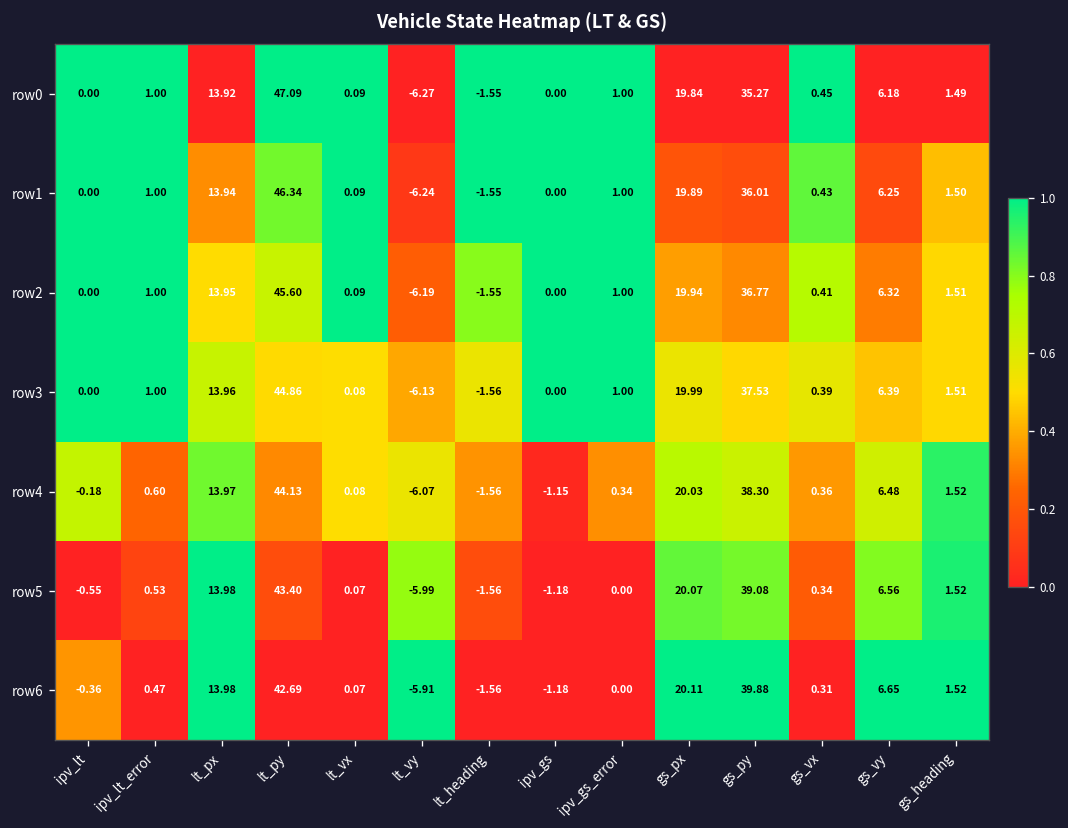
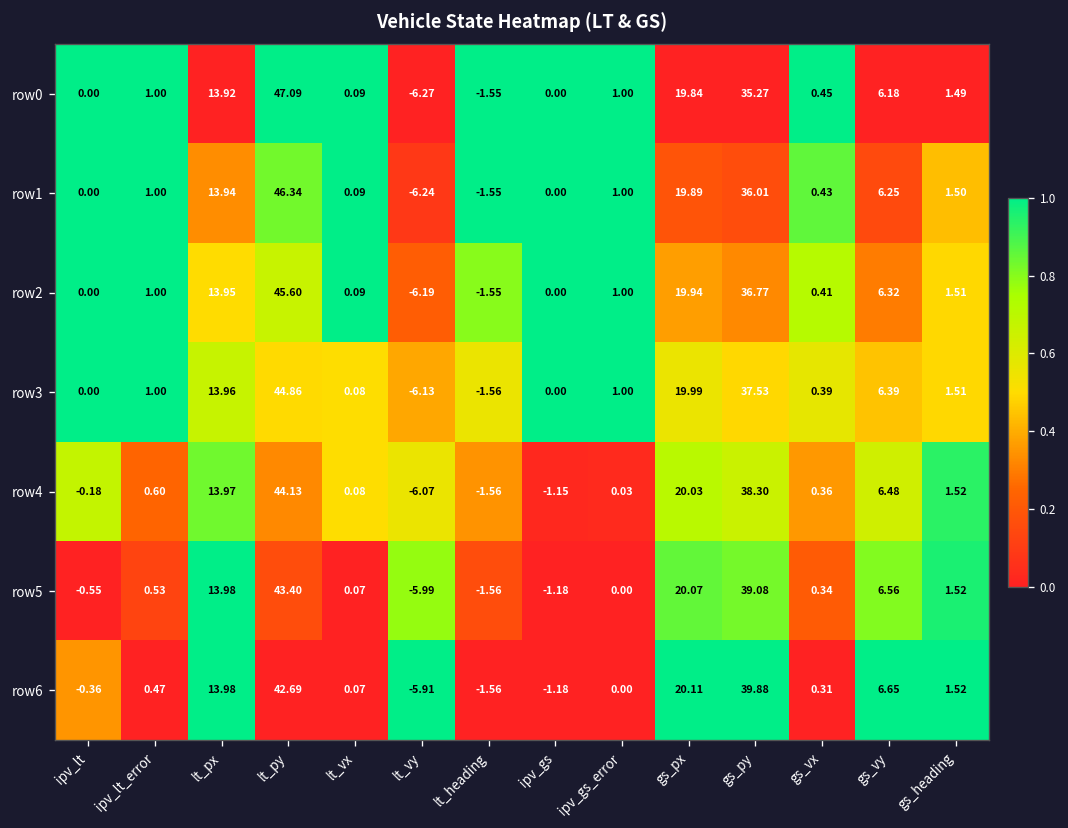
  {
    "row0": {
      "ipv_lt": 0.00,
      "ipv_lt_error": 1.00,
      "lt_px": 13.92,
      "lt_py": 47.09,
      "lt_vx": 0.09,
      "lt_vy": -6.27,
      "lt_heading": -1.55,
      "ipv_gs": 0.00,
      "ipv_gs_error": 1.00,
      "gs_px": 19.84,
      "gs_py": 35.27,
      "gs_vx": 0.45,
      "gs_vy": 6.18,
      "gs_heading": 1.49
    },
    "row1": {
      "ipv_lt": 0.00,
      "ipv_lt_error": 1.00,
      "lt_px": 13.94,
      "lt_py": 46.34,
      "lt_vx": 0.09,
      "lt_vy": -6.24,
      "lt_heading": -1.55,
      "ipv_gs": 0.00,
      "ipv_gs_error": 1.00,
      "gs_px": 19.89,
      "gs_py": 36.01,
      "gs_vx": 0.43,
      "gs_vy": 6.25,
      "gs_heading": 1.50
    },
    "row2": {
      "ipv_lt": 0.00,
      "ipv_lt_error": 1.00,
      "lt_px": 13.95,
      "lt_py": 45.60,
      "lt_vx": 0.09,
      "lt_vy": -6.19,
      "lt_heading": -1.55,
      "ipv_gs": 0.00,
      "ipv_gs_error": 1.00,
      "gs_px": 19.94,
      "gs_py": 36.77,
      "gs_vx": 0.41,
      "gs_vy": 6.32,
      "gs_heading": 1.51
    },
    "row3": {
      "ipv_lt": 0.00,
      "ipv_lt_error": 1.00,
      "lt_px": 13.96,
      "lt_py": 44.86,
      "lt_vx": 0.08,
      "lt_vy": -6.13,
      "lt_heading": -1.56,
      "ipv_gs": 0.00,
      "ipv_gs_error": 1.00,
      "gs_px": 19.99,
      "gs_py": 37.53,
      "gs_vx": 0.39,
      "gs_vy": 6.39,
      "gs_heading": 1.51
    },
    "row4": {
      "ipv_lt": -0.18,
      "ipv_lt_error": 0.60,
      "lt_px": 13.97,
      "lt_py": 44.13,
      "lt_vx": 0.08,
      "lt_vy": -6.07,
      "lt_heading": -1.56,
      "ipv_gs": -1.15,
-     "ipv_gs_error": 0.34,
+     "ipv_gs_error": 0.03,
      "gs_px": 20.03,
      "gs_py": 38.30,
      "gs_vx": 0.36,
      "gs_vy": 6.48,
      "gs_heading": 1.52
    },
    "row5": {
      "ipv_lt": -0.55,
      "ipv_lt_error": 0.53,
      "lt_px": 13.98,
      "lt_py": 43.40,
      "lt_vx": 0.07,
      "lt_vy": -5.99,
      "lt_heading": -1.56,
      "ipv_gs": -1.18,
      "ipv_gs_error": 0.00,
      "gs_px": 20.07,
      "gs_py": 39.08,
      "gs_vx": 0.34,
      "gs_vy": 6.56,
      "gs_heading": 1.52
    },
    "row6": {
      "ipv_lt": -0.36,
      "ipv_lt_error": 0.47,
      "lt_px": 13.98,
      "lt_py": 42.69,
      "lt_vx": 0.07,
      "lt_vy": -5.91,
      "lt_heading": -1.56,
      "ipv_gs": -1.18,
      "ipv_gs_error": 0.00,
      "gs_px": 20.11,
      "gs_py": 39.88,
      "gs_vx": 0.31,
      "gs_vy": 6.65,
      "gs_heading": 1.52
    }
  }
